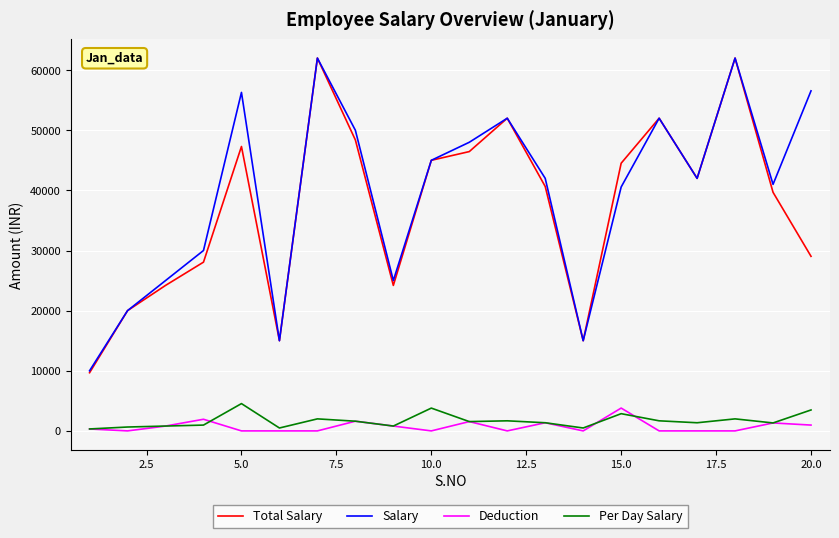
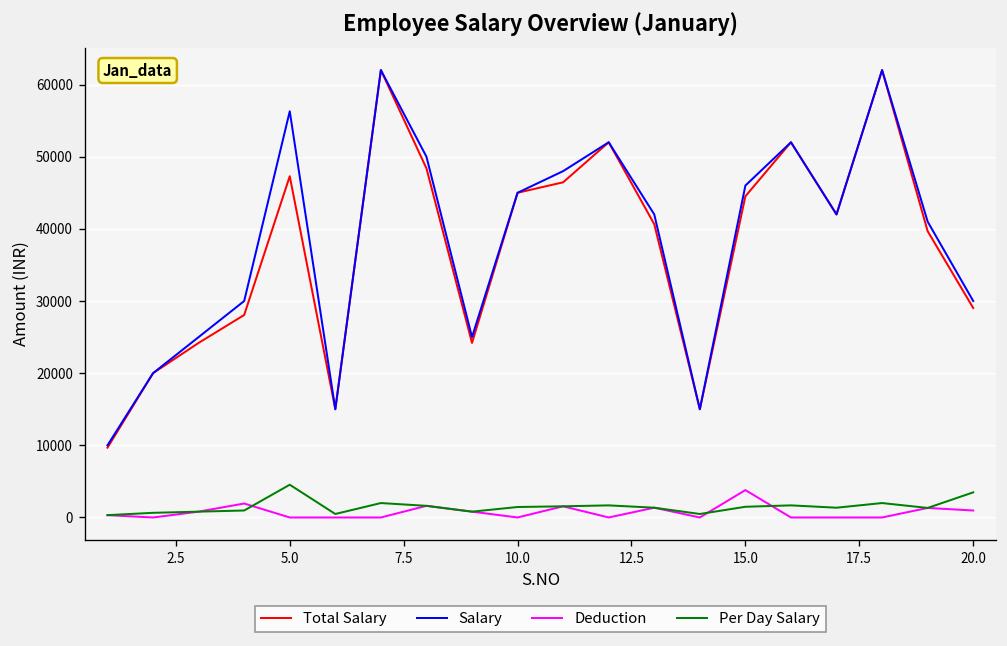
  {
    "Total Salary": {
      "5.0": 47000,
      "15.0": 45000,
      "20.0": 29000
    },
    "Salary": {
      "5.0": 56000,
-     "15.0": 41000,
-     "20.0": 57000
+     "15.0": 46000,
+     "20.0": 30000
    },
    "Deduction": {
      "5.0": 0,
      "10.0": 0,
      "15.0": 4000,
      "20.0": 1000
    },
    "Per Day Salary": {
      "5.0": 5000,
-     "10.0": 4000,
-     "15.0": 3000,
+     "10.0": 1000,
+     "15.0": 1000,
      "20.0": 3000
    }
  }
